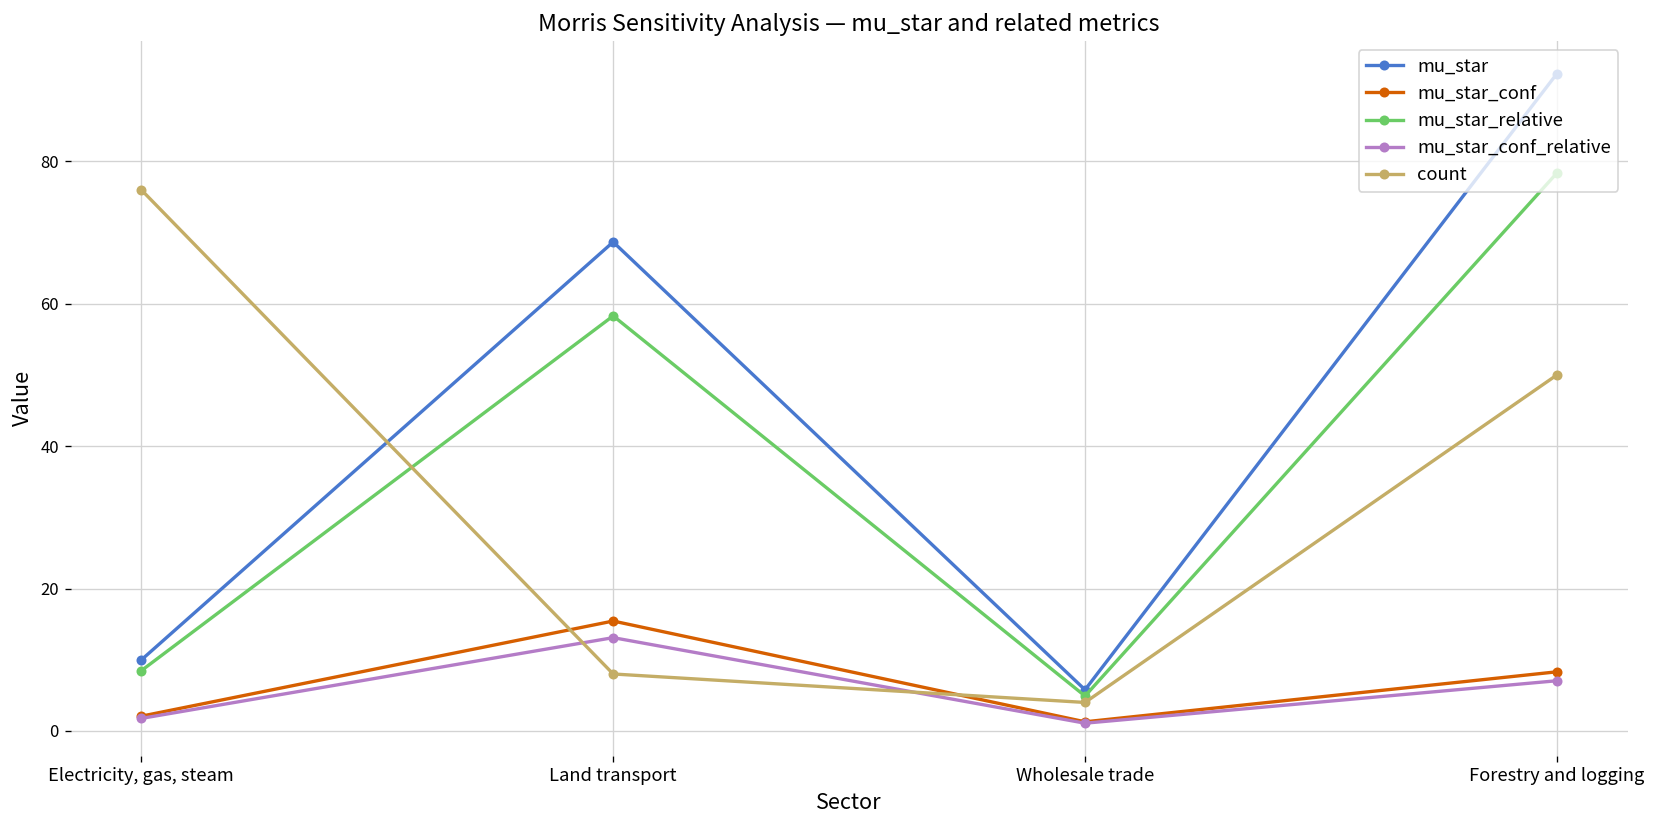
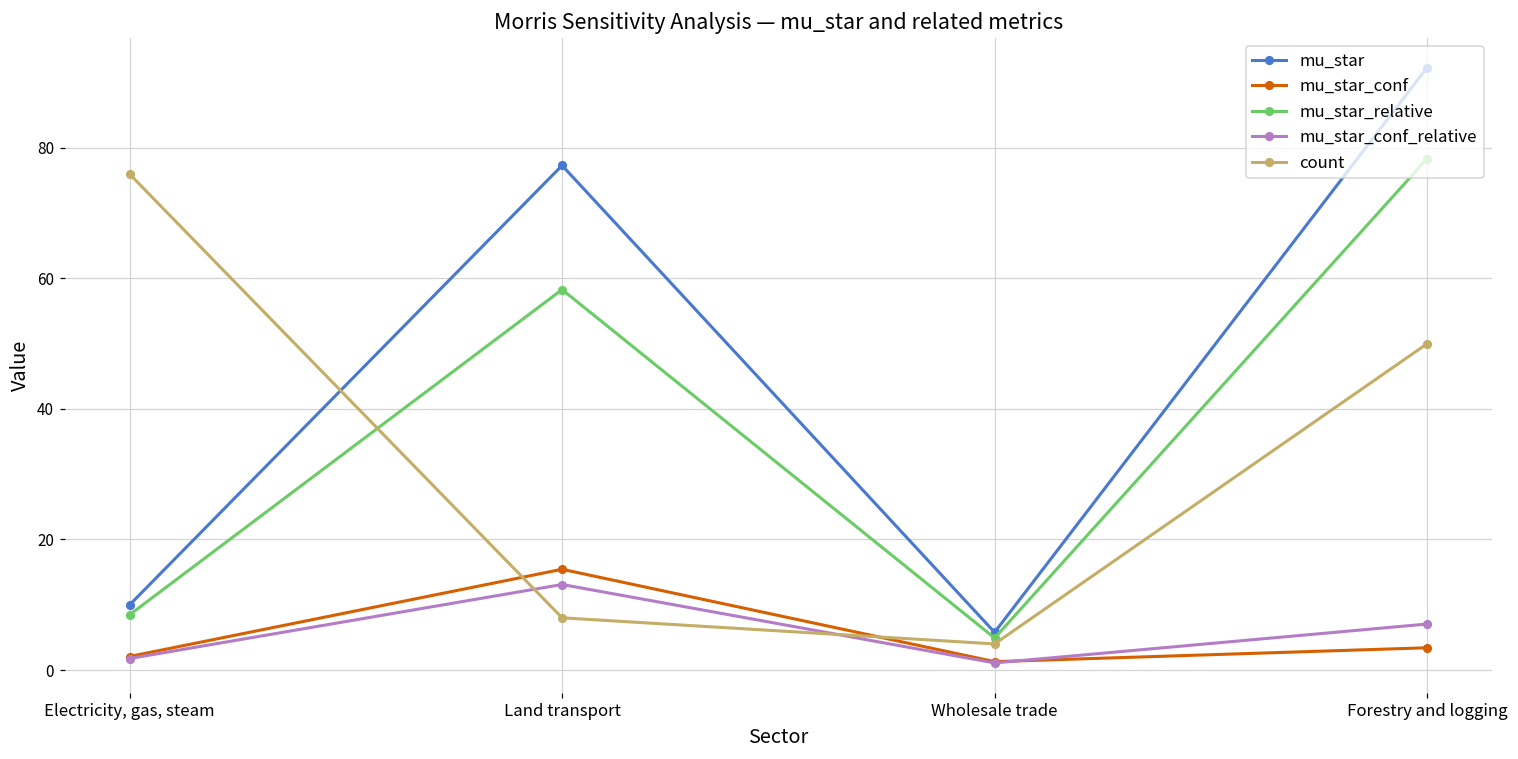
  {
    "mu_star": {
      "Electricity, gas, steam": 10,
-     "Land transport": 69,
+     "Land transport": 77,
      "Wholesale trade": 6
    },
    "mu_star_conf": {
      "Land transport": 15,
-     "Forestry and logging": 8
+     "Forestry and logging": 3
    },
    "mu_star_relative": {
      "Electricity, gas, steam": 8,
      "Land transport": 58,
      "Wholesale trade": 5
    },
    "mu_star_conf_relative": {
      "Land transport": 13,
      "Forestry and logging": 7
    },
    "count": {
      "Electricity, gas, steam": 76,
      "Land transport": 8,
      "Wholesale trade": 4,
      "Forestry and logging": 50
    }
  }
